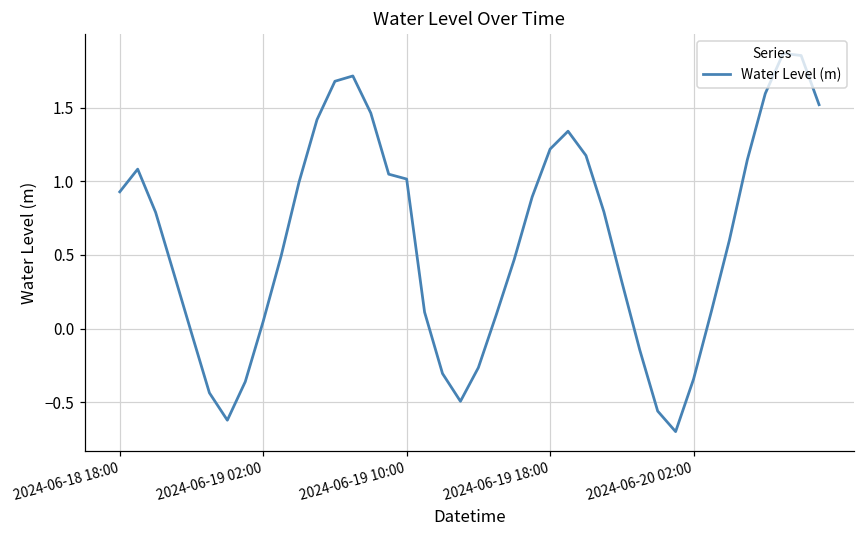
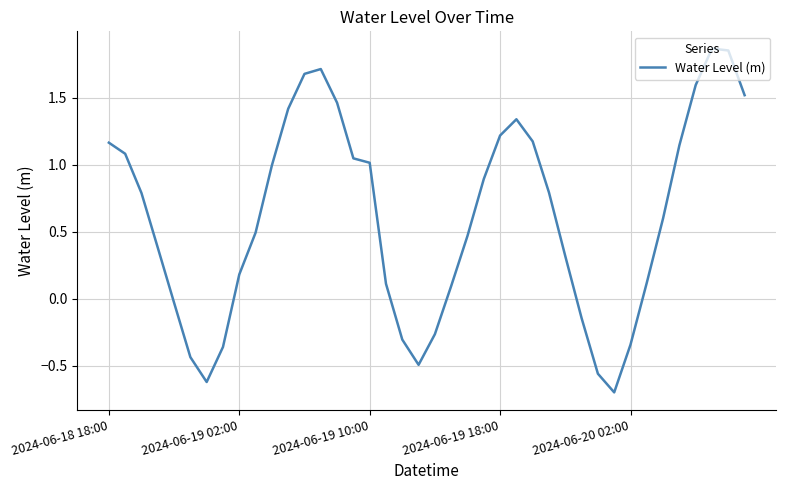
  {
-   "2024-06-18 18:00": 0.93,
-   "2024-06-19 02:00": 0.05,
+   "2024-06-18 18:00": 1.16,
+   "2024-06-19 02:00": 0.18,
    "2024-06-19 10:00": 1.01,
    "2024-06-19 18:00": 1.22,
    "2024-06-20 02:00": -0.34
  }
